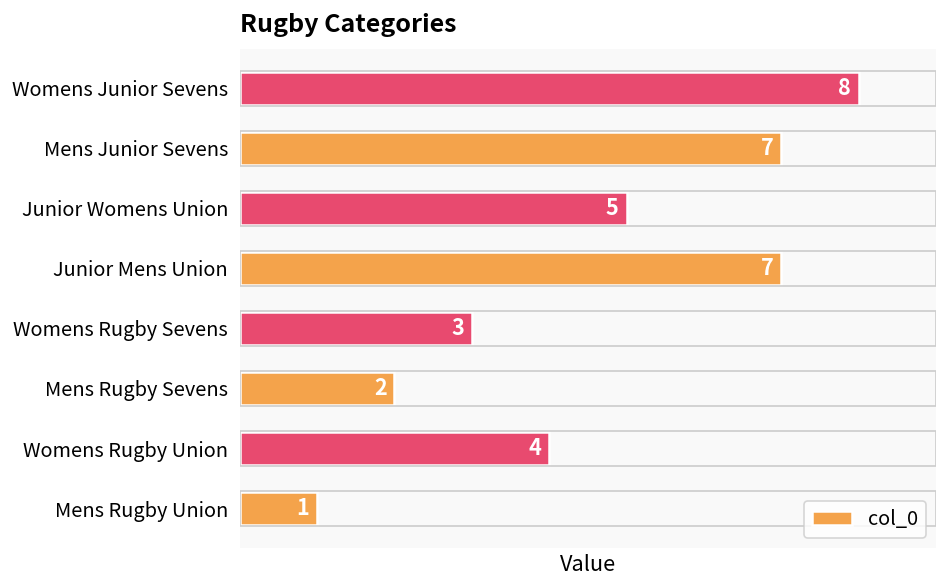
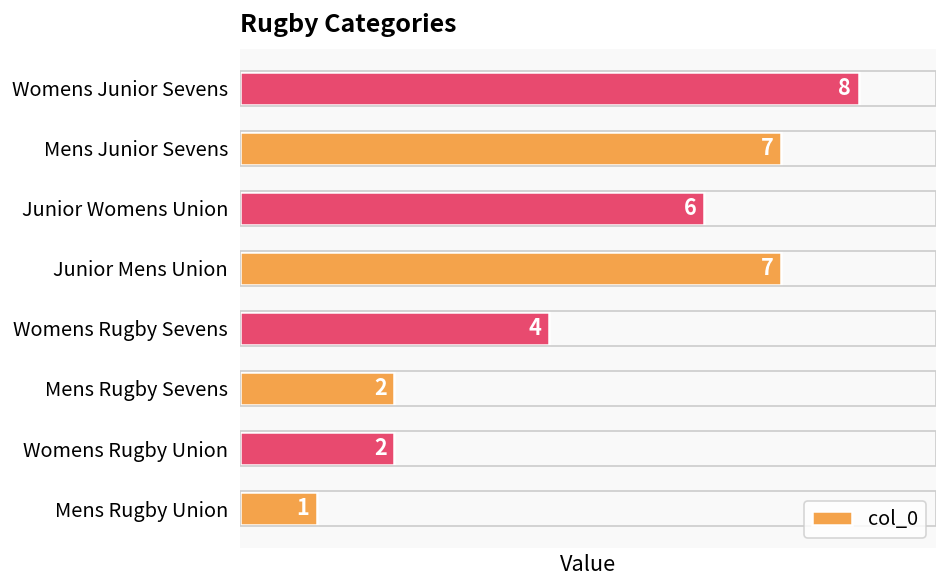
  {
    "Womens Junior Sevens": 8,
    "Mens Junior Sevens": 7,
-   "Junior Womens Union": 5,
+   "Junior Womens Union": 6,
    "Junior Mens Union": 7,
-   "Womens Rugby Sevens": 3,
+   "Womens Rugby Sevens": 4,
    "Mens Rugby Sevens": 2,
-   "Womens Rugby Union": 4,
+   "Womens Rugby Union": 2,
    "Mens Rugby Union": 1
  }
